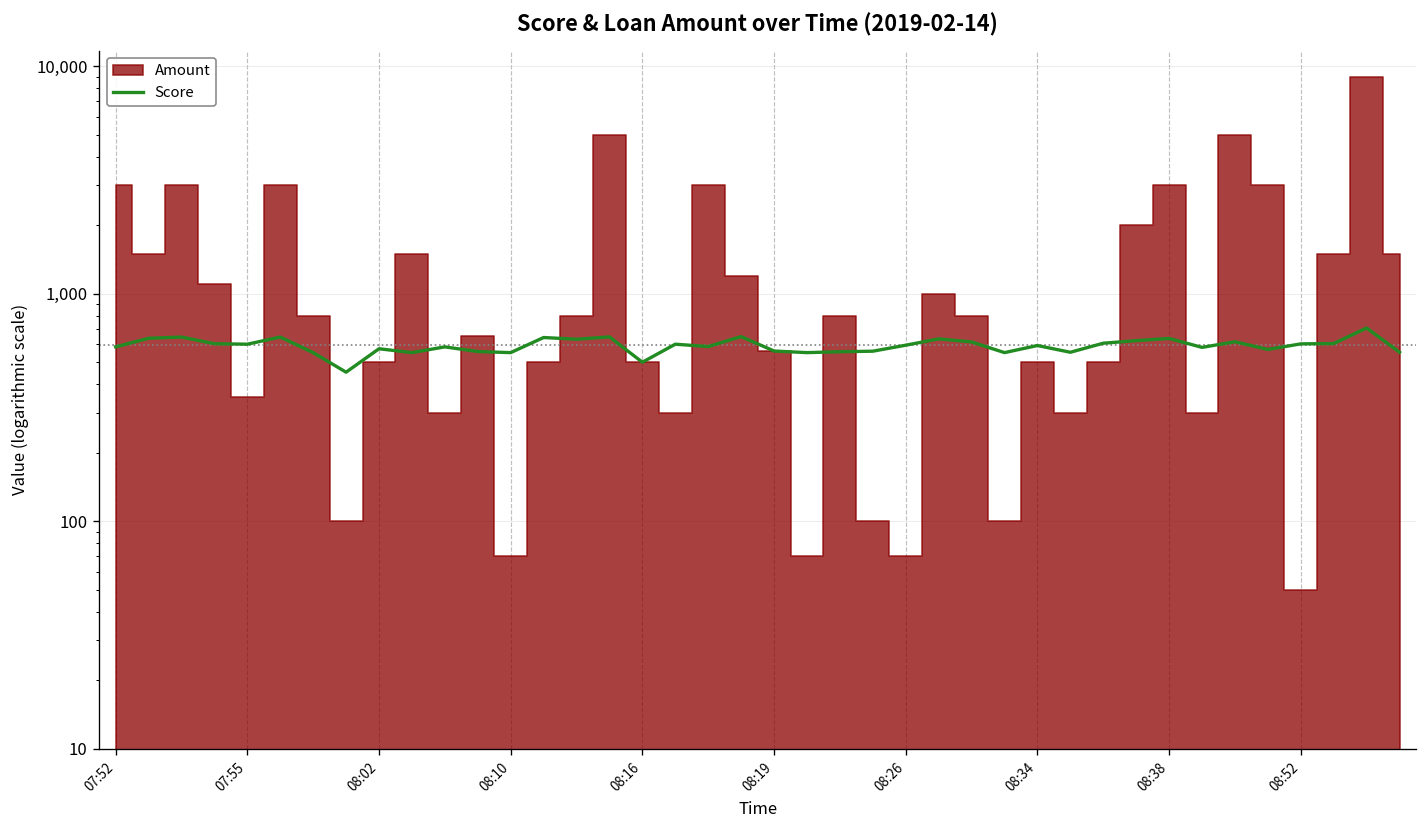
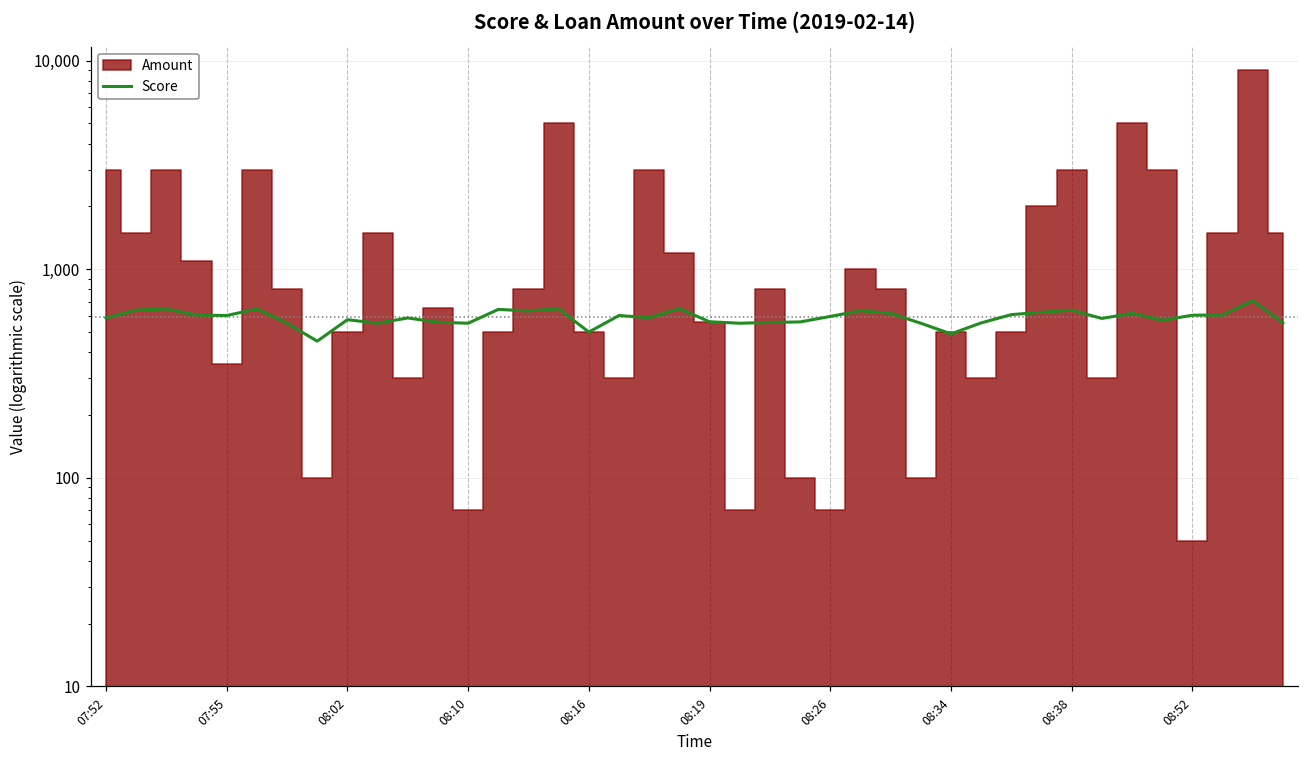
  {
    "Score": {
      "07:52": 580,
      "08:10": 550,
-     "08:34": 590,
+     "08:34": 490,
      "08:38": 640
    }
  }
